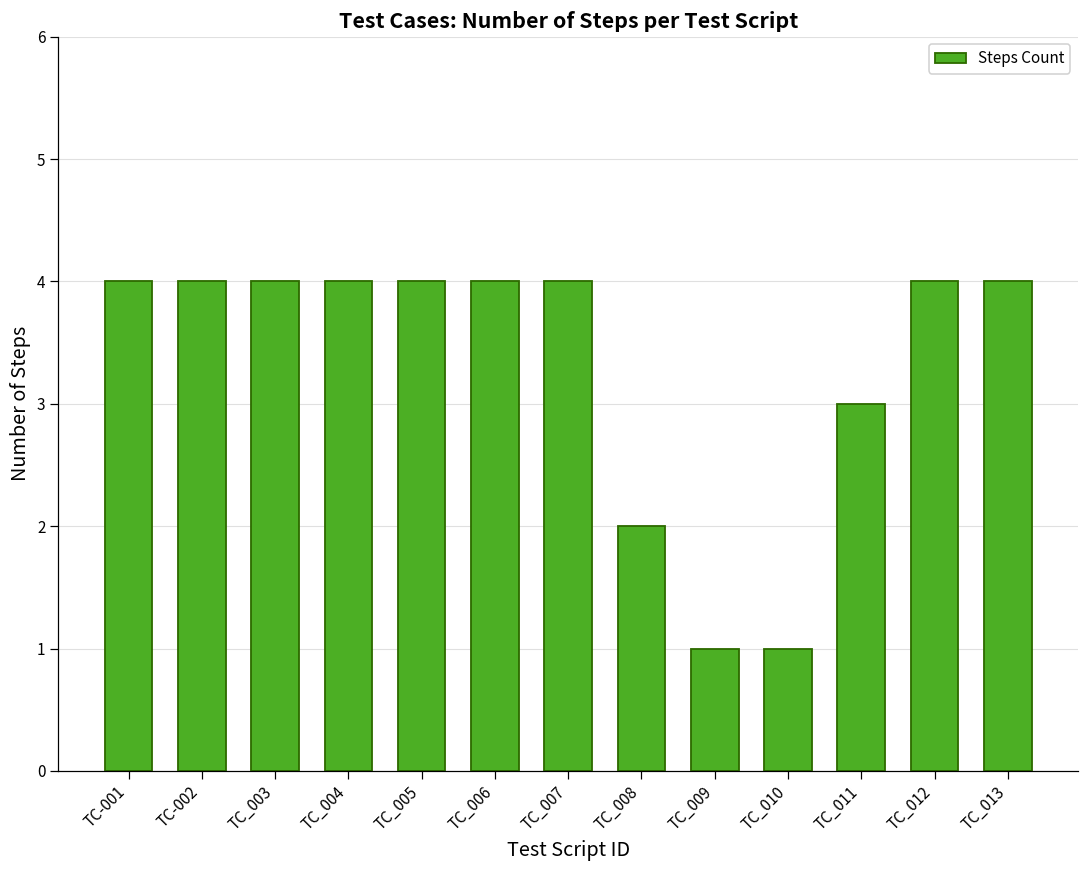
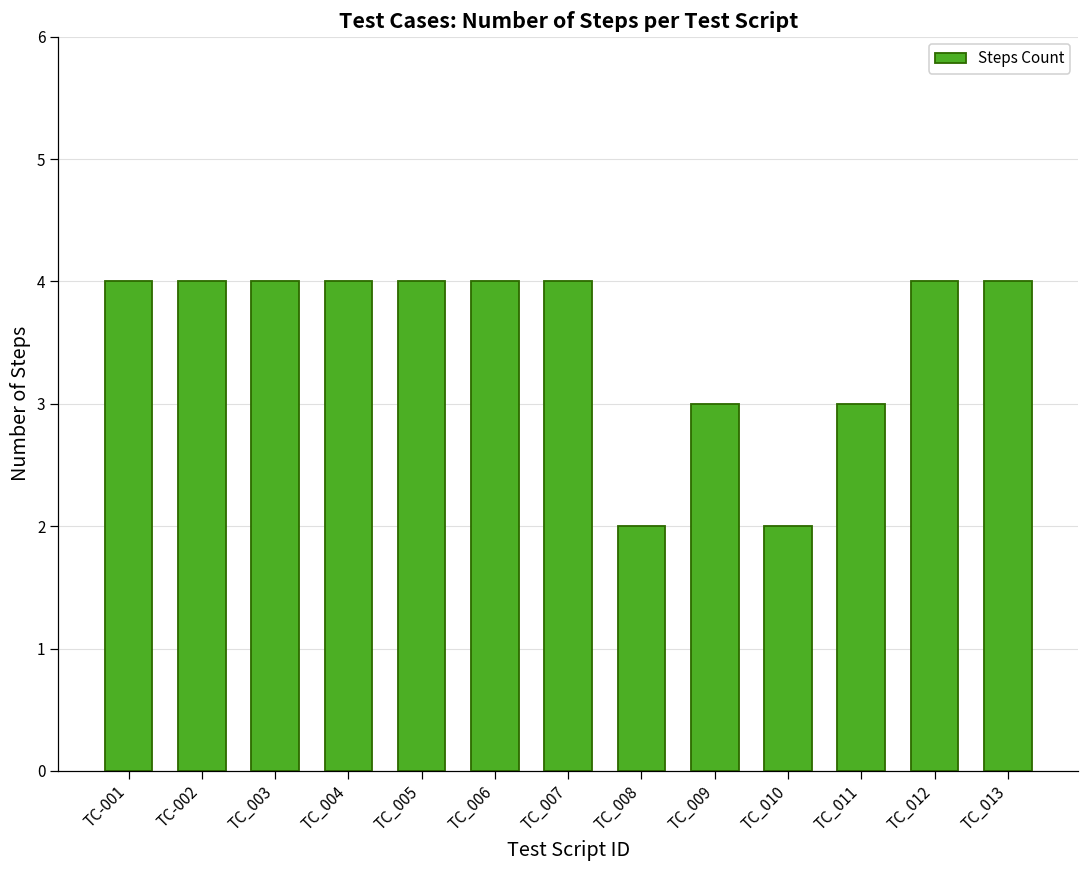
  {
    "TC-001": 4,
    "TC-002": 4,
    "TC_003": 4,
    "TC_004": 4,
    "TC_005": 4,
    "TC_006": 4,
    "TC_007": 4,
    "TC_008": 2,
-   "TC_009": 1,
-   "TC_010": 1,
+   "TC_009": 3,
+   "TC_010": 2,
    "TC_011": 3,
    "TC_012": 4,
    "TC_013": 4
  }
